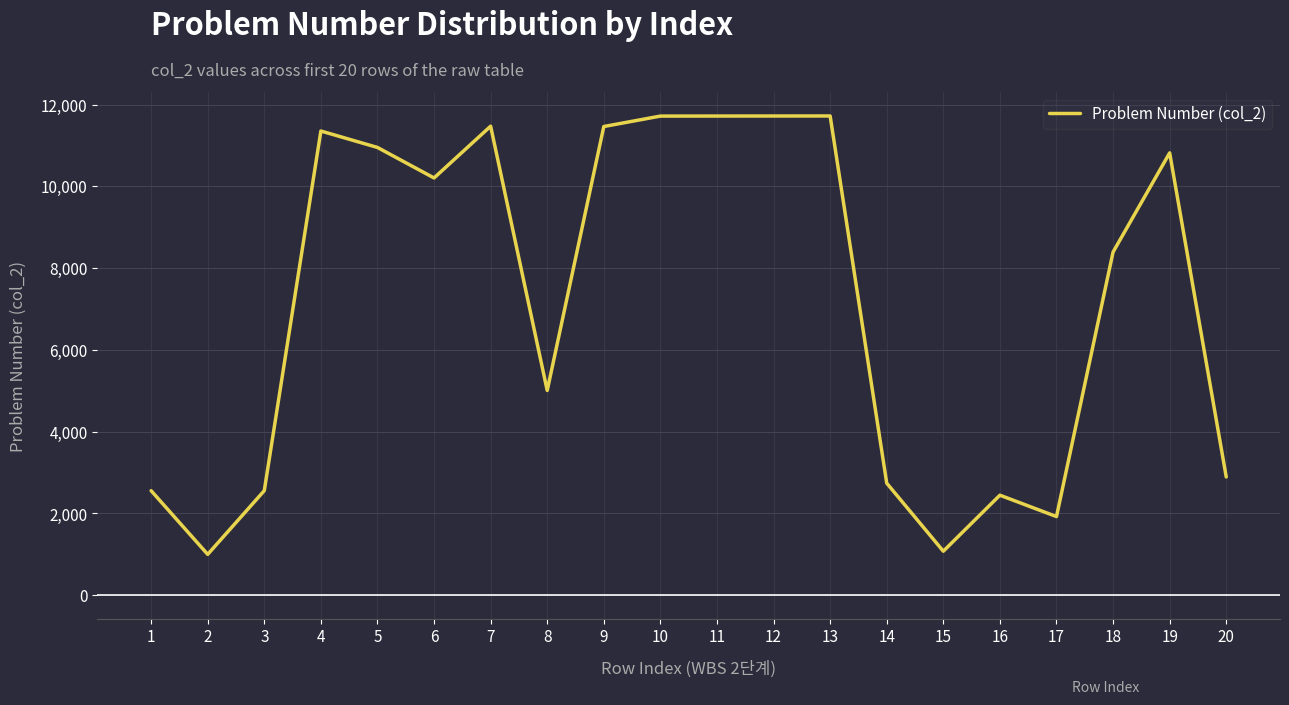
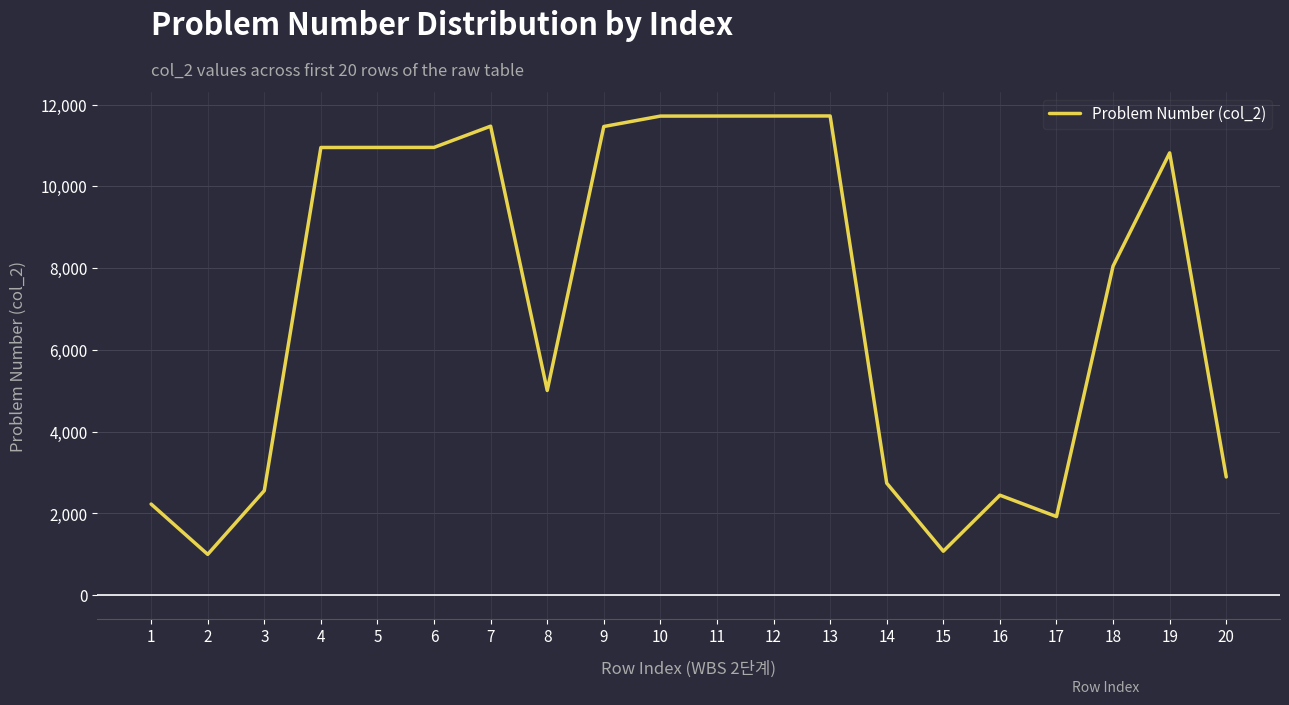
  {
-   "1": "2,600",
+   "1": "2,200",
    "2": "1,000",
    "3": "2,600",
-   "4": "11,400",
+   "4": "11,000",
    "5": "11,000",
-   "6": "10,200",
+   "6": "11,000",
    "7": "11,500",
    "8": "5,000",
    "9": "11,500",
    "10": "11,700",
    "11": "11,700",
    "12": "11,700",
    "13": "11,700",
    "14": "2,700",
    "15": "1,100",
    "16": "2,400",
    "17": "1,900",
-   "18": "8,400",
+   "18": "8,000",
    "19": "10,800",
    "20": "2,900"
  }
